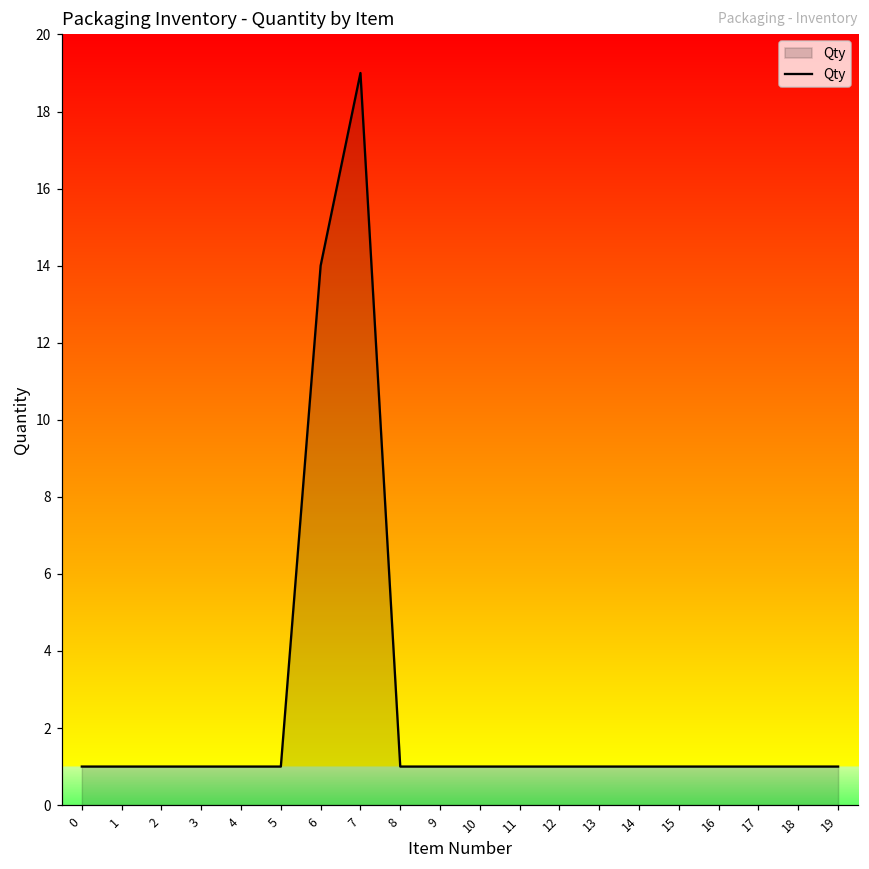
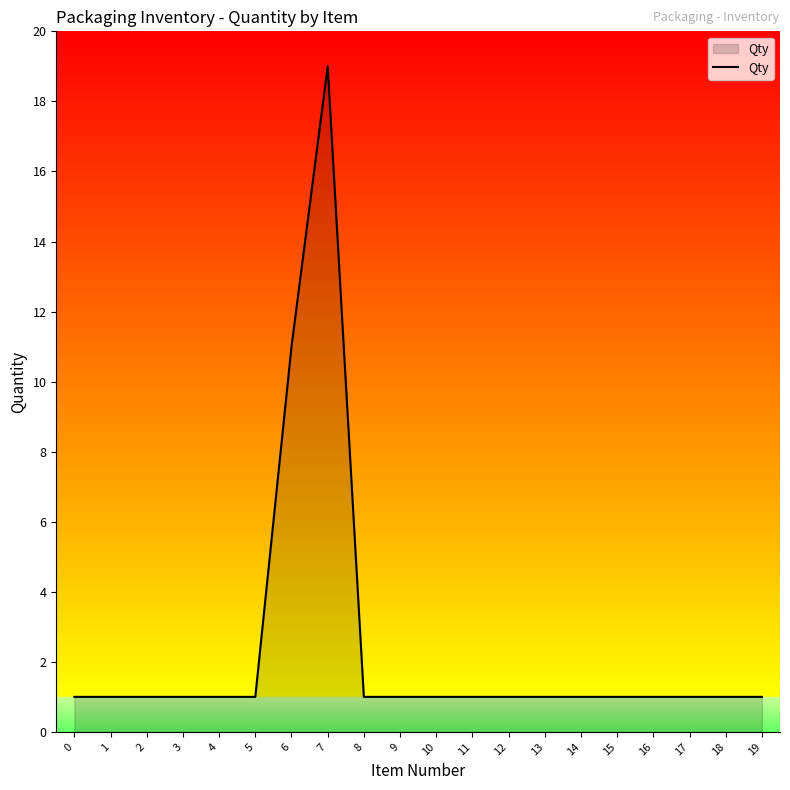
  {
    "0": 1,
    "1": 1,
    "2": 1,
    "3": 1,
    "4": 1,
    "5": 1,
-   "6": 14,
+   "6": 11,
    "7": 19,
    "8": 1,
    "9": 1,
    "10": 1,
    "11": 1,
    "12": 1,
    "13": 1,
    "14": 1,
    "15": 1,
    "16": 1,
    "17": 1,
    "18": 1,
    "19": 1
  }
